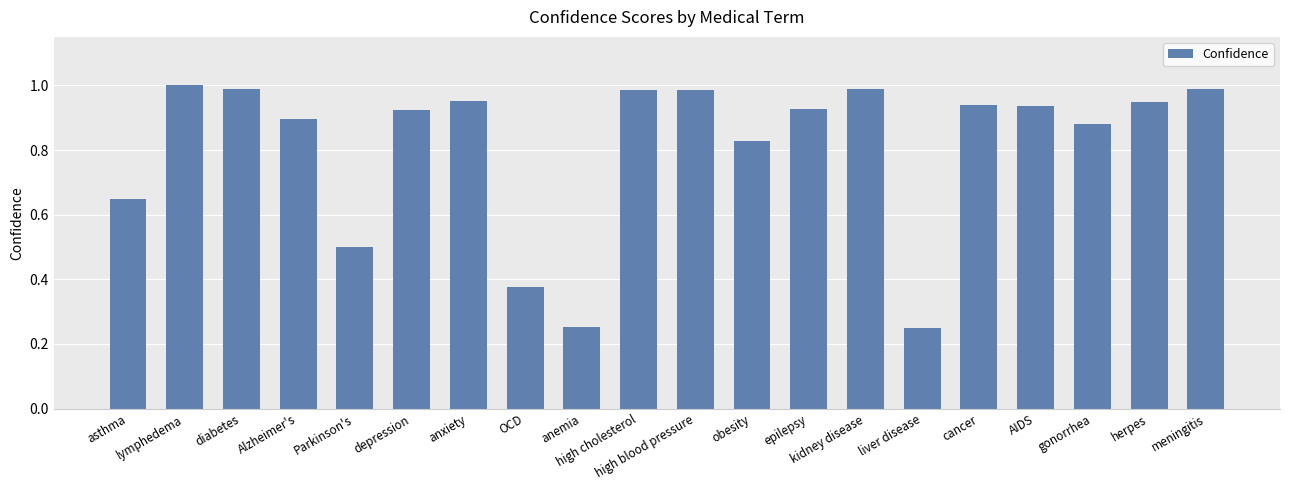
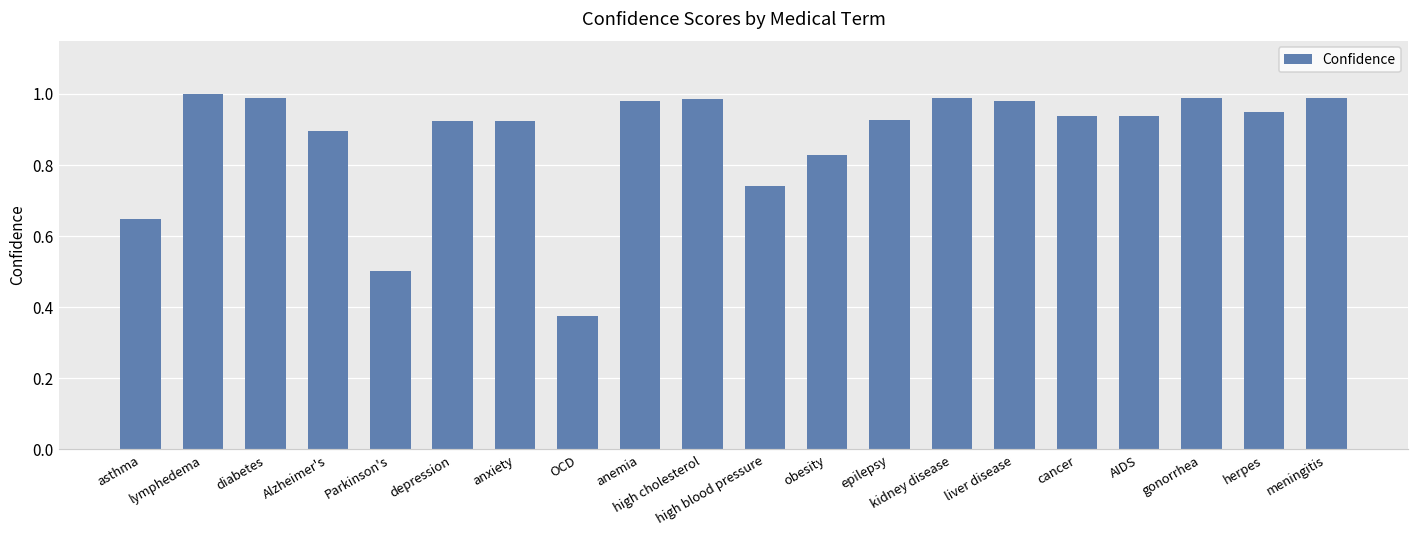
  {
    "asthma": 0.65,
    "lymphedema": 1.00,
    "diabetes": 0.99,
    "Alzheimer's": 0.90,
    "Parkinson's": 0.50,
    "depression": 0.92,
-   "anxiety": 0.95,
+   "anxiety": 0.92,
    "OCD": 0.38,
-   "anemia": 0.25,
+   "anemia": 0.98,
    "high cholesterol": 0.98,
-   "high blood pressure": 0.98,
+   "high blood pressure": 0.74,
    "obesity": 0.83,
    "epilepsy": 0.93,
    "kidney disease": 0.99,
-   "liver disease": 0.25,
+   "liver disease": 0.98,
    "cancer": 0.94,
    "AIDS": 0.94,
-   "gonorrhea": 0.88,
+   "gonorrhea": 0.99,
    "herpes": 0.95,
    "meningitis": 0.99
  }
